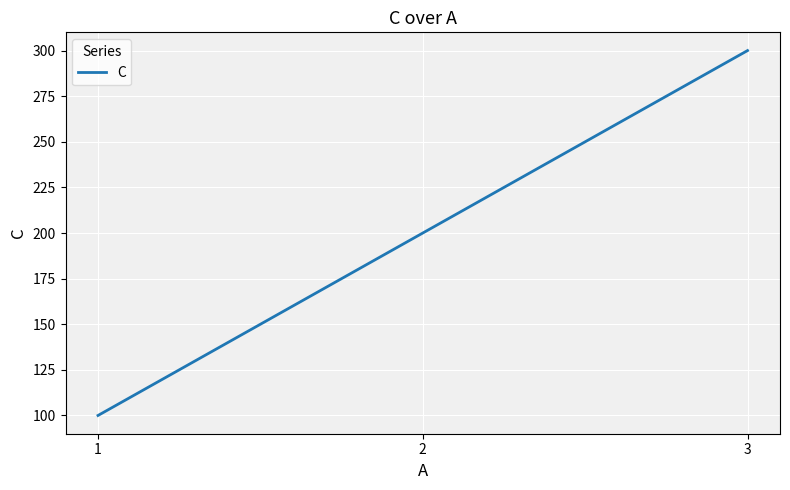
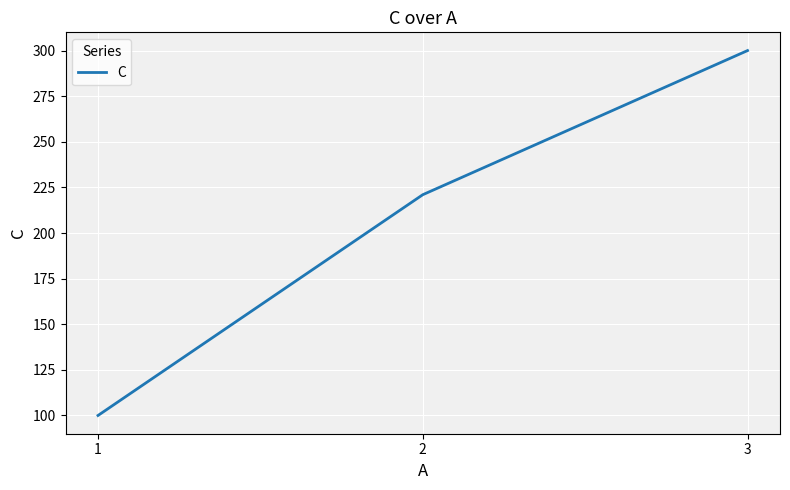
  {
    "1": 100,
-   "2": 200,
+   "2": 221,
    "3": 300
  }
